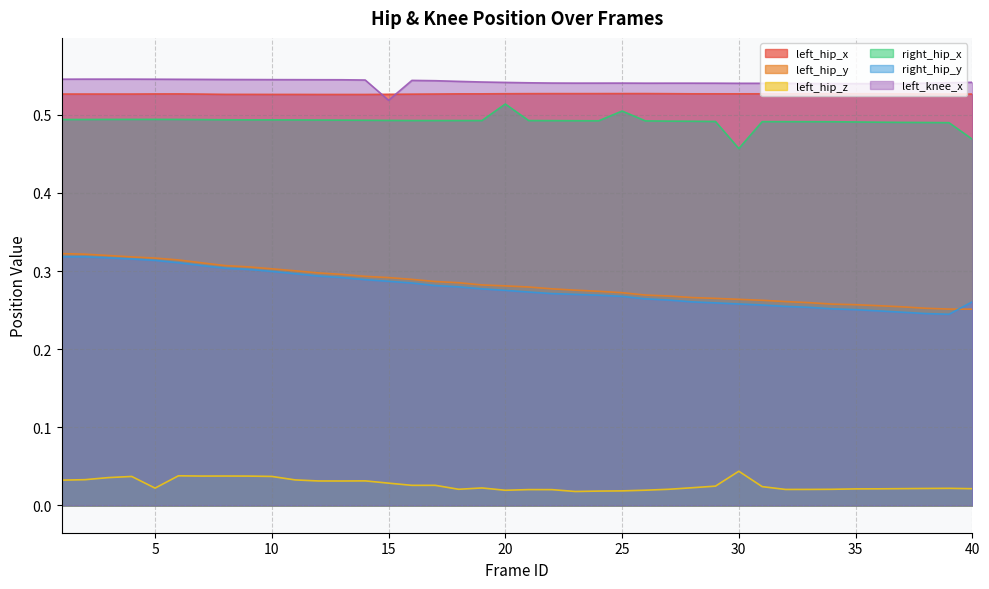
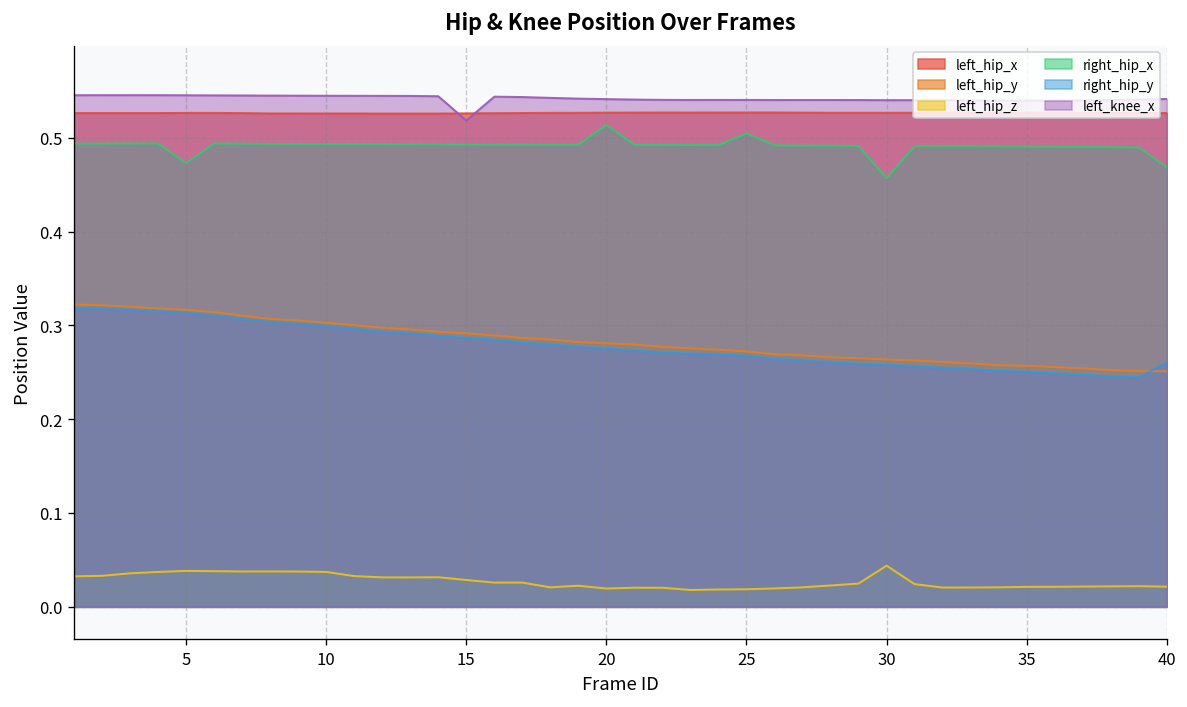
  {
    "left_hip_z": {
-     "5": 0.02,
+     "5": 0.04,
      "10": 0.04,
      "15": 0.03,
      "20": 0.02,
      "25": 0.02,
      "30": 0.04,
      "35": 0.02,
      "40": 0.02
    },
    "right_hip_x": {
-     "5": 0.49,
+     "5": 0.47,
      "10": 0.49,
      "15": 0.49,
      "20": 0.51,
      "25": 0.50,
      "30": 0.46,
      "35": 0.49,
      "40": 0.47
    },
    "right_hip_y": {
      "10": 0.30,
      "15": 0.29,
      "20": 0.28,
      "25": 0.27,
      "30": 0.26,
      "35": 0.25,
      "40": 0.26
    },
    "left_knee_x": {
      "5": 0.55,
      "10": 0.54,
      "15": 0.52,
      "20": 0.54,
      "25": 0.54,
      "30": 0.54,
      "40": 0.54
    }
  }
